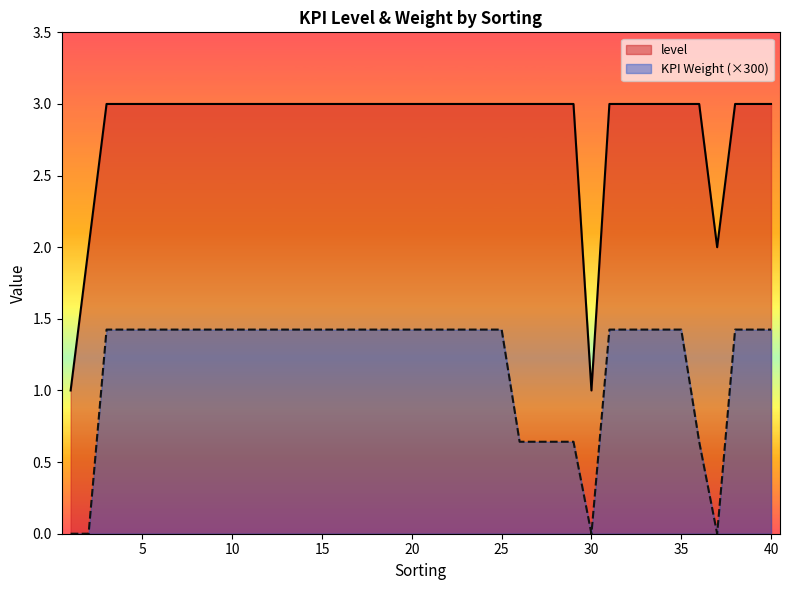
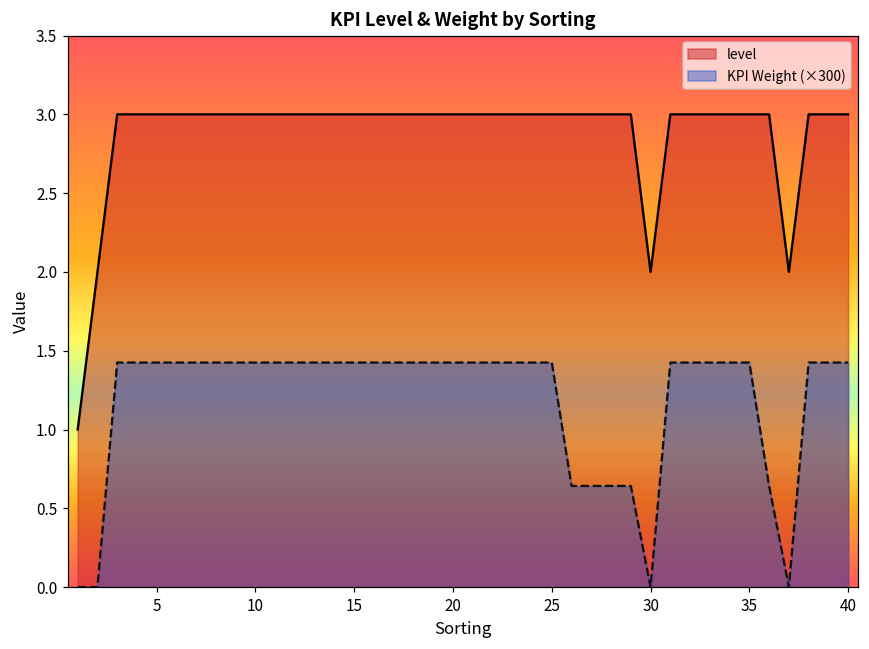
  {
    "level": {
      "5": 3,
      "10": 3,
      "15": 3,
      "20": 3,
      "25": 3,
-     "30": 1,
+     "30": 2,
      "35": 3,
      "40": 3
    },
    "KPI Weight (×300)": {
      "5": 1.43,
      "10": 1.43,
      "15": 1.43,
      "20": 1.43,
      "25": 1.43,
      "30": 0,
      "35": 1.43,
      "40": 1.43
    }
  }
